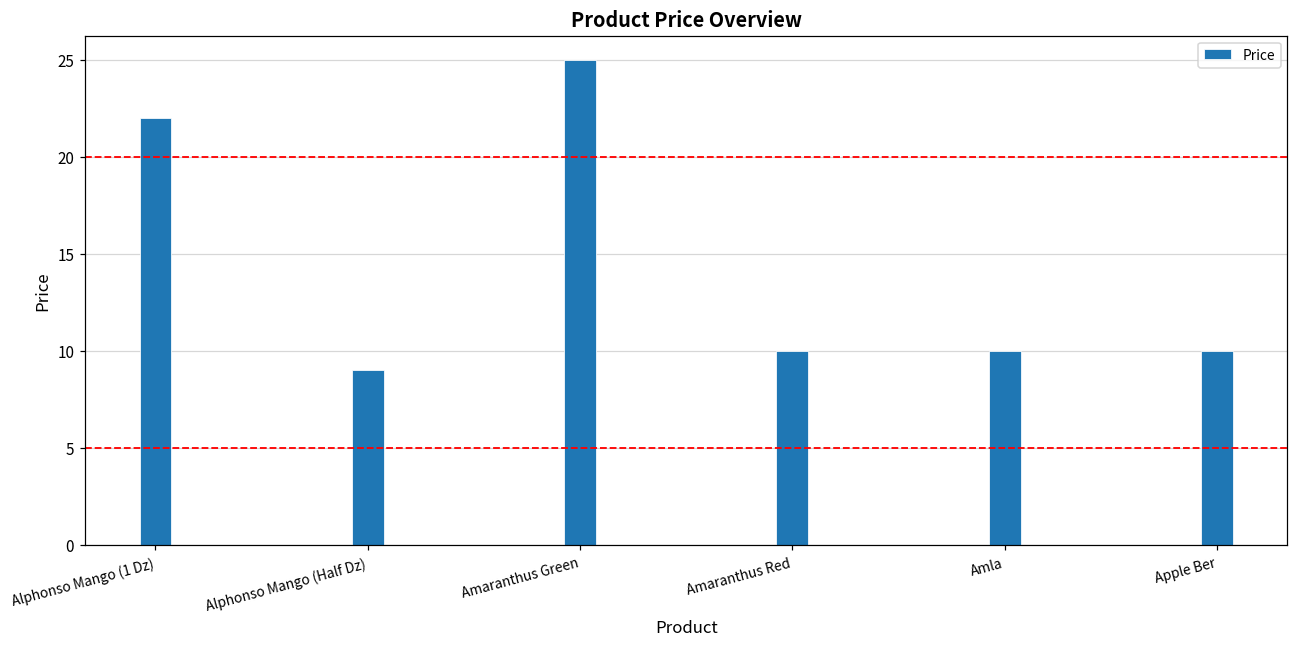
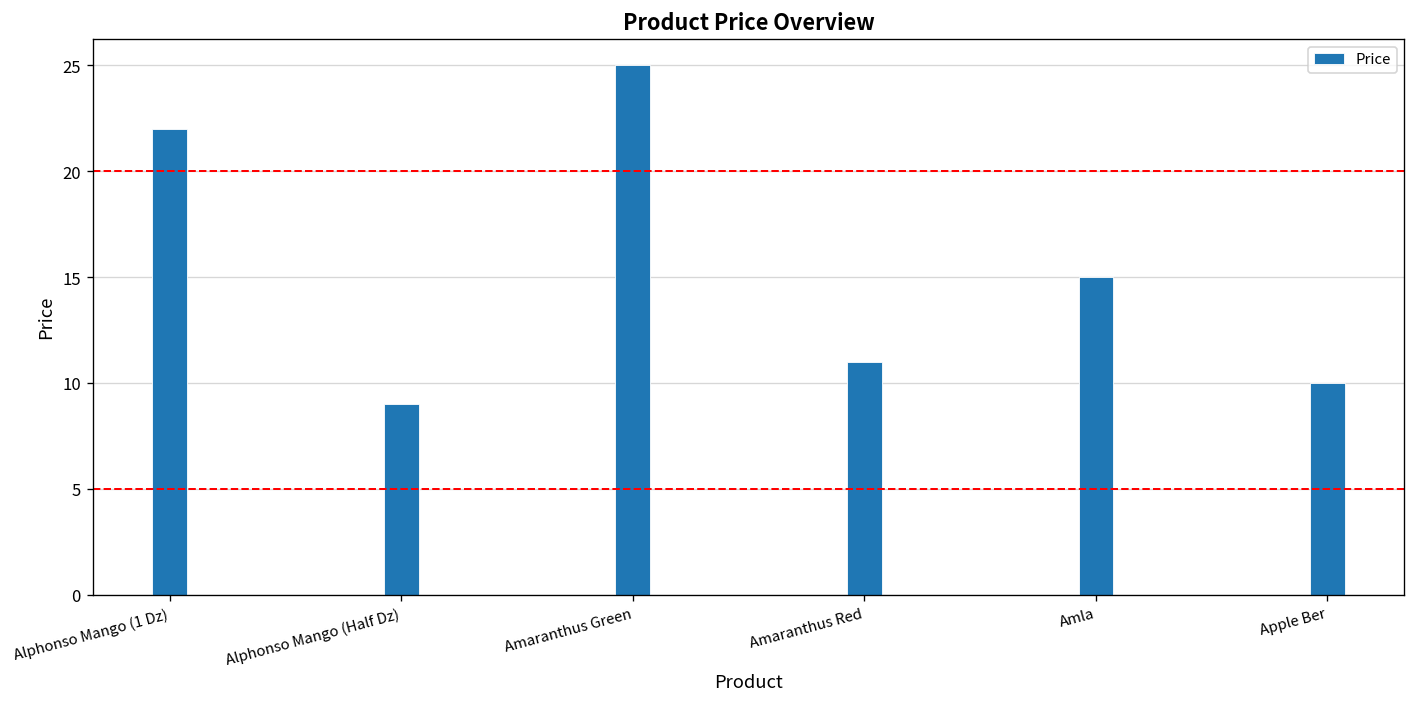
  {
    "Alphonso Mango (1 Dz)": 22,
    "Alphonso Mango (Half Dz)": 9,
    "Amaranthus Green": 25,
-   "Amaranthus Red": 10,
-   "Amla": 10,
+   "Amaranthus Red": 11,
+   "Amla": 15,
    "Apple Ber": 10
  }
